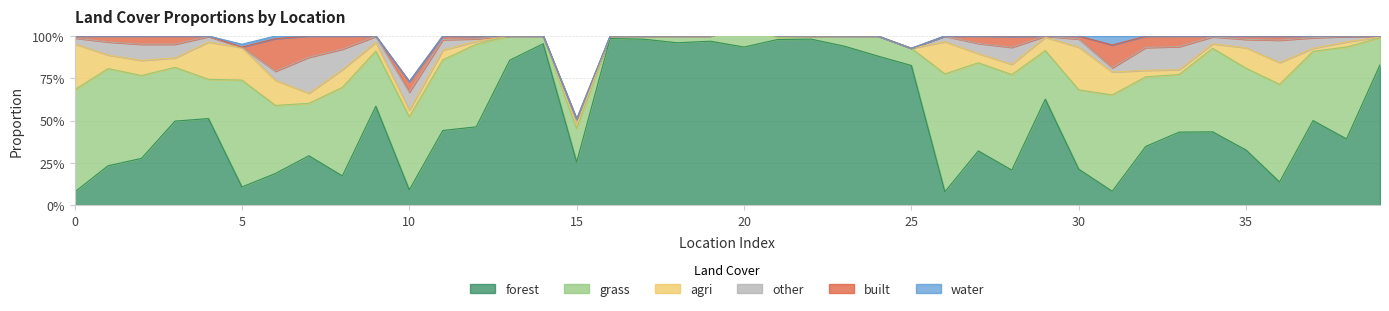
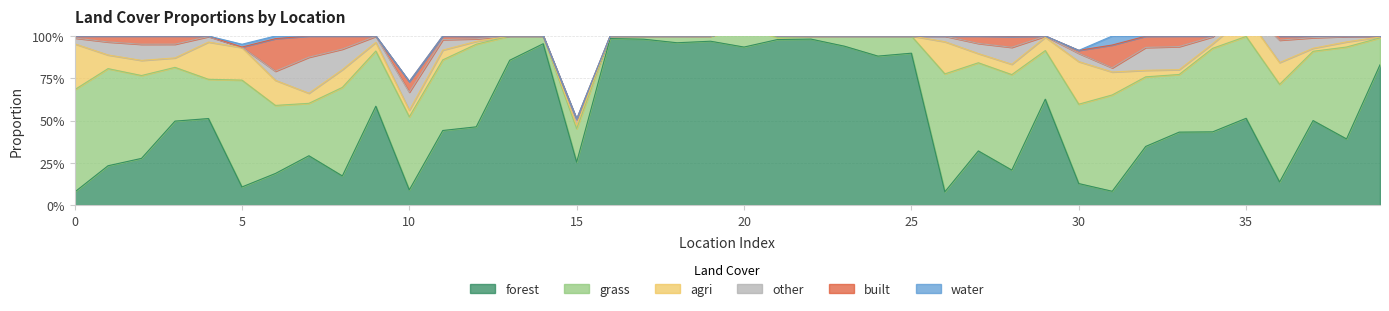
  {
    "forest": {
      "0": "8%",
      "5": "11%",
      "10": "9%",
      "15": "25%",
      "20": "93%",
-     "25": "83%",
-     "30": "21%",
-     "35": "33%"
+     "25": "90%",
+     "30": "13%",
+     "35": "51%"
    },
    "grass": {
      "0": "61%",
      "5": "63%",
      "10": "43%",
      "15": "20%",
      "30": "47%",
      "35": "48%"
    },
    "agri": {
      "0": "27%",
      "10": "4%",
      "15": "2%",
      "30": "25%"
    },
    "other": {
      "10": "11%",
      "30": "5%"
    },
    "water": {
      "5": "2%"
    }
  }
